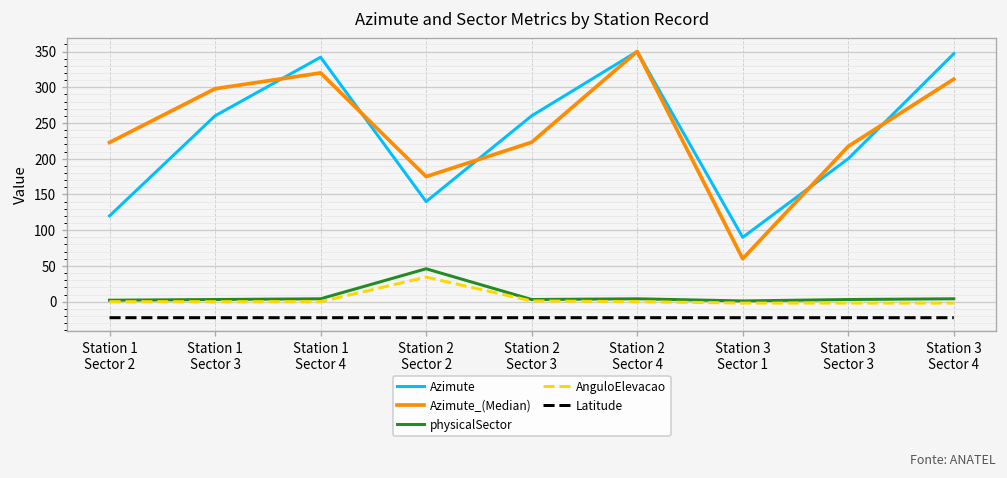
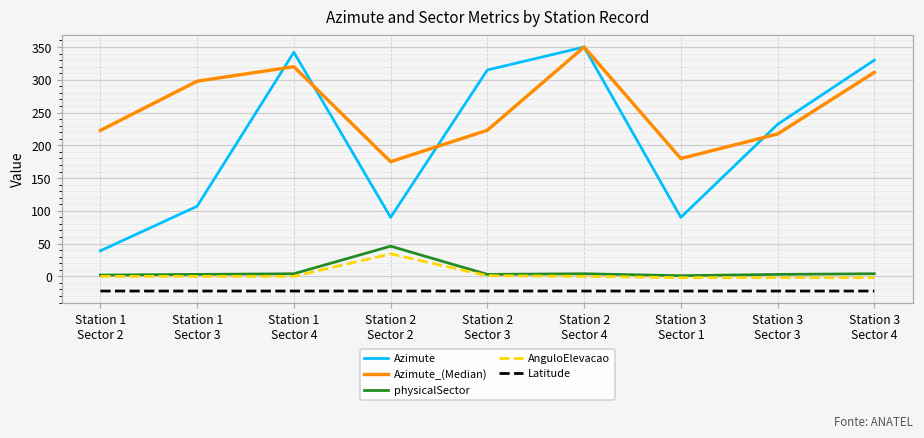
  {
    "Azimute": {
-     "Station 1 Sector 2": 120,
-     "Station 1 Sector 3": 260,
+     "Station 1 Sector 2": 40,
+     "Station 1 Sector 3": 110,
      "Station 1 Sector 4": 340,
-     "Station 2 Sector 2": 140,
-     "Station 2 Sector 3": 260,
+     "Station 2 Sector 2": 90,
+     "Station 2 Sector 3": 320,
      "Station 3 Sector 1": 90,
-     "Station 3 Sector 3": 200,
-     "Station 3 Sector 4": 350
+     "Station 3 Sector 3": 230,
+     "Station 3 Sector 4": 330
    },
    "Azimute_(Median)": {
      "Station 1 Sector 2": 220,
      "Station 1 Sector 3": 300,
      "Station 1 Sector 4": 320,
      "Station 2 Sector 2": 180,
      "Station 2 Sector 3": 220,
-     "Station 3 Sector 1": 60,
+     "Station 3 Sector 1": 180,
      "Station 3 Sector 3": 220,
      "Station 3 Sector 4": 310
    },
    "physicalSector": {
      "Station 2 Sector 2": 50,
      "Station 3 Sector 3": 0,
      "Station 3 Sector 4": 0
    },
    "AnguloElevacao": {
      "Station 2 Sector 2": 30,
      "Station 3 Sector 3": 0,
      "Station 3 Sector 4": 0
    },
    "Latitude": {
      "Station 1 Sector 2": -20,
      "Station 1 Sector 3": -20,
      "Station 1 Sector 4": -20,
      "Station 2 Sector 2": -20,
      "Station 2 Sector 3": -20,
      "Station 2 Sector 4": -20,
      "Station 3 Sector 1": -20,
      "Station 3 Sector 3": -20,
      "Station 3 Sector 4": -20
    }
  }
